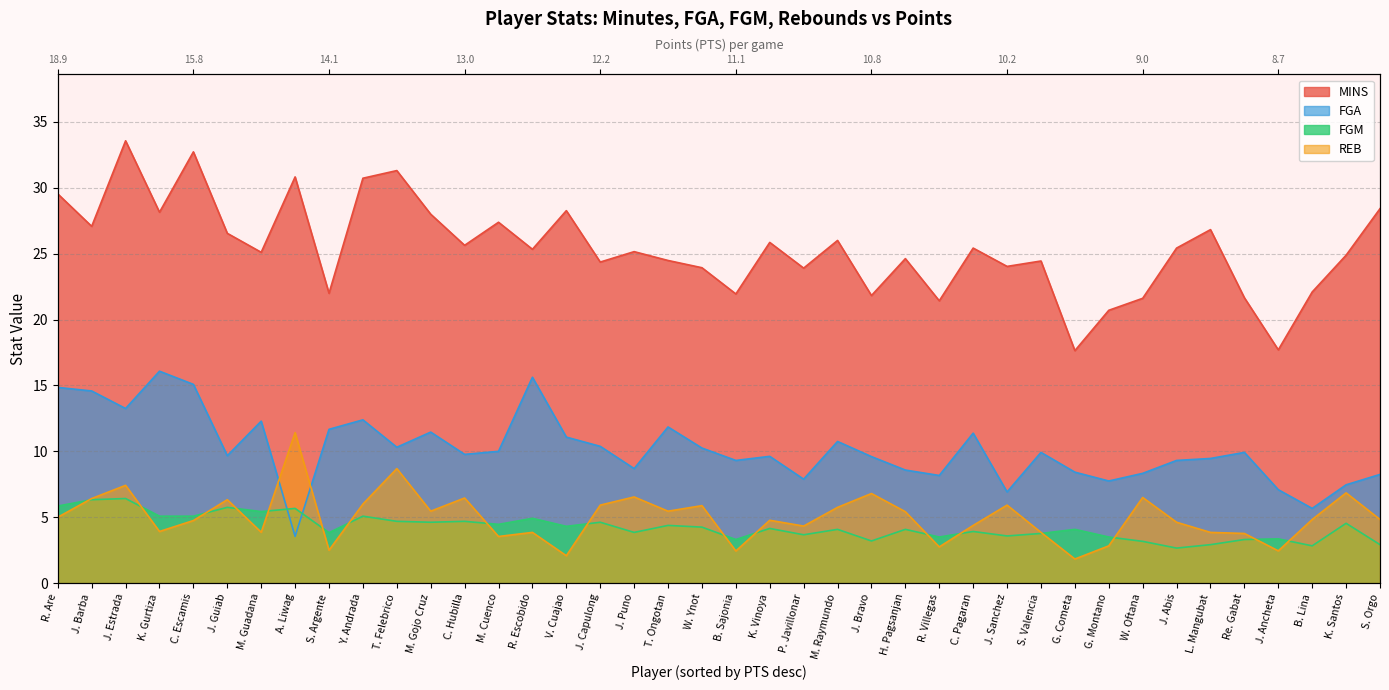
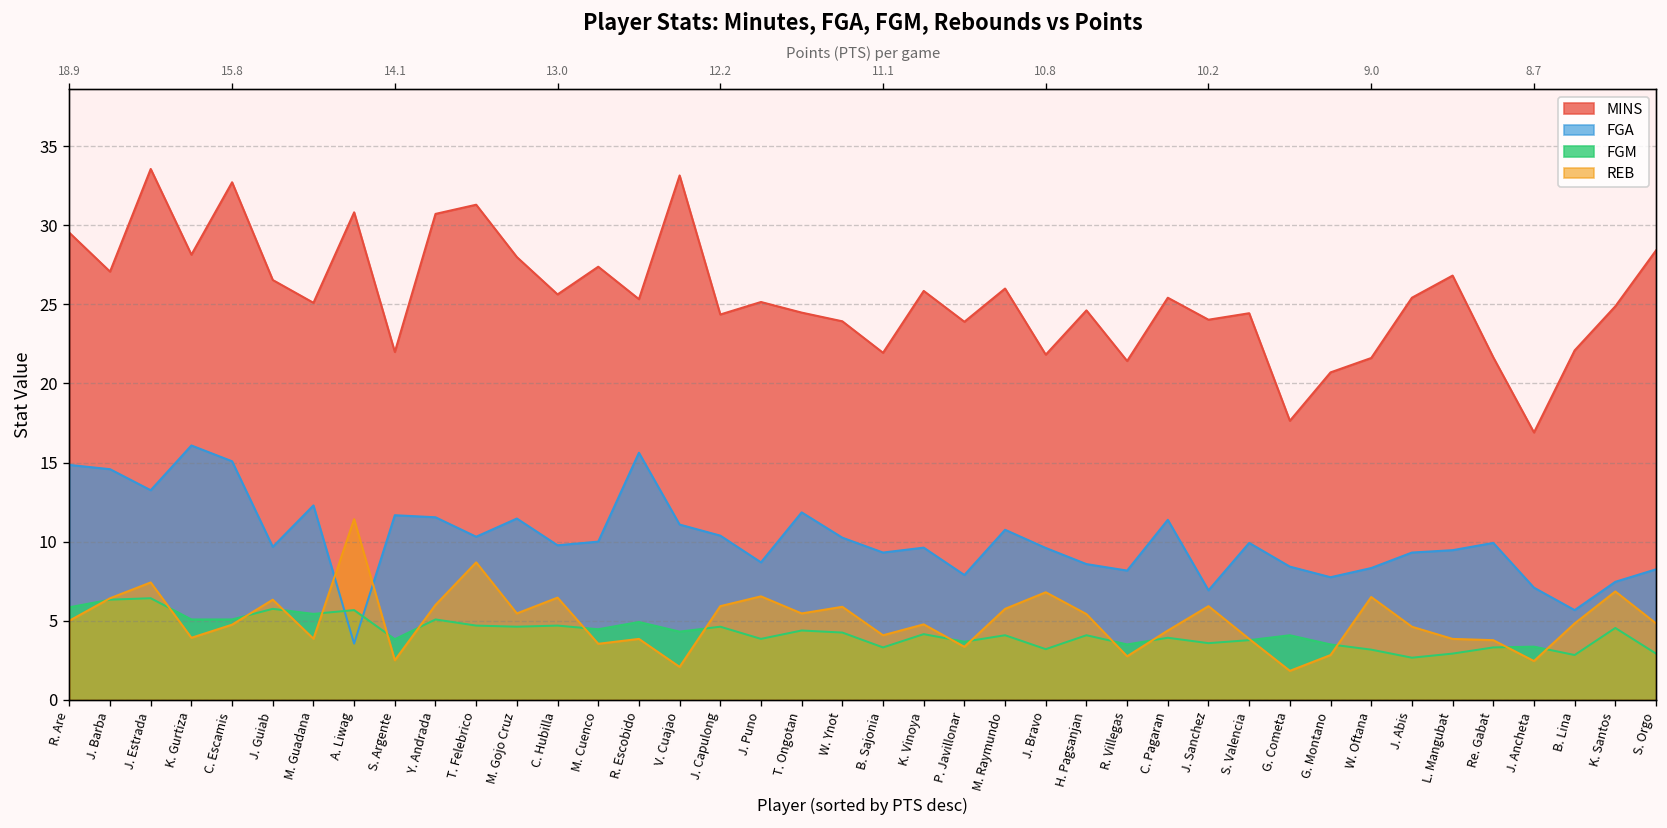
  {
    "MINS": {
      "R. Are": 29.5,
      "J. Barba": 27.1,
      "J. Estrada": 33.6,
      "K. Gurtiza": 28.1,
      "C. Escamis": 32.7,
      "J. Guiab": 26.5,
      "M. Guadana": 25.1,
      "A. Liwag": 30.8,
      "S. Argente": 22.0,
      "Y. Andrada": 30.7,
      "T. Felebrico": 31.3,
      "M. Gojo Cruz": 28.0,
      "C. Hubilla": 25.6,
      "M. Cuenco": 27.4,
      "R. Escobido": 25.3,
-     "V. Cuajao": 28.3,
+     "V. Cuajao": 33.2,
      "J. Capulong": 24.4,
      "J. Puno": 25.2,
      "T. Ongotan": 24.5,
      "W. Ynot": 23.9,
      "B. Sajonia": 21.9,
      "K. Vinoya": 25.9,
      "P. Javillonar": 23.9,
      "M. Raymundo": 26.0,
      "J. Bravo": 21.8,
      "H. Pagsanjan": 24.6,
      "R. Villegas": 21.4,
      "C. Pagaran": 25.4,
      "J. Sanchez": 24.0,
      "S. Valencia": 24.4,
      "G. Cometa": 17.6,
      "G. Montano": 20.7,
      "W. Oftana": 21.6,
      "J. Abis": 25.4,
      "L. Mangubat": 26.8,
      "Re. Gabat": 21.7,
-     "J. Ancheta": 17.7,
+     "J. Ancheta": 16.9,
      "B. Lina": 22.1,
      "K. Santos": 24.9,
      "S. Orgo": 28.4
    },
    "FGA": {
      "R. Are": 14.9,
      "J. Barba": 14.6,
      "J. Estrada": 13.3,
      "K. Gurtiza": 16.1,
      "C. Escamis": 15.1,
      "J. Guiab": 9.7,
      "M. Guadana": 12.3,
      "A. Liwag": 3.6,
      "S. Argente": 11.7,
-     "Y. Andrada": 12.4,
+     "Y. Andrada": 11.5,
      "T. Felebrico": 10.3,
      "M. Gojo Cruz": 11.5,
      "C. Hubilla": 9.8,
      "M. Cuenco": 10.0,
      "R. Escobido": 15.6,
      "V. Cuajao": 11.1,
      "J. Capulong": 10.4,
      "J. Puno": 8.7,
      "T. Ongotan": 11.9,
      "W. Ynot": 10.3,
      "B. Sajonia": 9.3,
      "K. Vinoya": 9.6,
      "P. Javillonar": 7.9,
      "M. Raymundo": 10.8,
      "J. Bravo": 9.6,
      "H. Pagsanjan": 8.6,
      "R. Villegas": 8.2,
      "C. Pagaran": 11.4,
      "J. Sanchez": 6.9,
      "S. Valencia": 9.9,
      "G. Cometa": 8.4,
      "G. Montano": 7.8,
      "W. Oftana": 8.3,
      "J. Abis": 9.3,
      "L. Mangubat": 9.5,
      "Re. Gabat": 9.9,
      "J. Ancheta": 7.1,
      "B. Lina": 5.7,
      "K. Santos": 7.5,
      "S. Orgo": 8.3
    },
    "FGM": {
      "R. Are": 5.9,
      "J. Estrada": 6.4,
      "K. Gurtiza": 5.1,
      "C. Escamis": 5.1,
      "J. Guiab": 5.8,
      "M. Guadana": 5.4,
      "A. Liwag": 5.7,
      "S. Argente": 3.8,
      "Y. Andrada": 5.1,
      "T. Felebrico": 4.7,
      "M. Gojo Cruz": 4.6,
      "C. Hubilla": 4.7,
      "M. Cuenco": 4.5,
      "R. Escobido": 4.9,
      "V. Cuajao": 4.3,
      "J. Capulong": 4.6,
      "J. Puno": 3.9,
      "T. Ongotan": 4.4,
      "W. Ynot": 4.3,
      "B. Sajonia": 3.3,
      "K. Vinoya": 4.2,
      "P. Javillonar": 3.7,
      "M. Raymundo": 4.1,
      "J. Bravo": 3.2,
      "H. Pagsanjan": 4.1,
      "R. Villegas": 3.5,
      "C. Pagaran": 3.9,
      "J. Sanchez": 3.6,
      "G. Cometa": 4.1,
      "G. Montano": 3.5,
      "W. Oftana": 3.2,
      "J. Abis": 2.7,
      "L. Mangubat": 2.9,
      "Re. Gabat": 3.3,
      "J. Ancheta": 3.4,
      "B. Lina": 2.8,
      "K. Santos": 4.5,
      "S. Orgo": 2.9
    },
    "REB": {
      "R. Are": 5.0,
      "J. Estrada": 7.4,
      "K. Gurtiza": 3.9,
      "C. Escamis": 4.8,
      "J. Guiab": 6.3,
      "M. Guadana": 3.9,
      "A. Liwag": 11.4,
      "S. Argente": 2.5,
      "Y. Andrada": 6.0,
      "T. Felebrico": 8.7,
      "M. Gojo Cruz": 5.5,
      "C. Hubilla": 6.5,
      "M. Cuenco": 3.5,
      "R. Escobido": 3.9,
      "V. Cuajao": 2.1,
      "J. Capulong": 5.9,
      "J. Puno": 6.5,
      "T. Ongotan": 5.5,
      "W. Ynot": 5.9,
-     "B. Sajonia": 2.4,
+     "B. Sajonia": 4.1,
      "K. Vinoya": 4.8,
-     "P. Javillonar": 4.3,
+     "P. Javillonar": 3.4,
      "M. Raymundo": 5.8,
      "J. Bravo": 6.8,
      "H. Pagsanjan": 5.4,
      "R. Villegas": 2.8,
      "C. Pagaran": 4.4,
      "J. Sanchez": 5.9,
      "G. Cometa": 1.8,
      "G. Montano": 2.8,
      "W. Oftana": 6.5,
      "J. Abis": 4.6,
      "L. Mangubat": 3.9,
      "Re. Gabat": 3.8,
      "J. Ancheta": 2.5,
      "B. Lina": 4.8,
      "K. Santos": 6.9,
      "S. Orgo": 4.8
    }
  }
